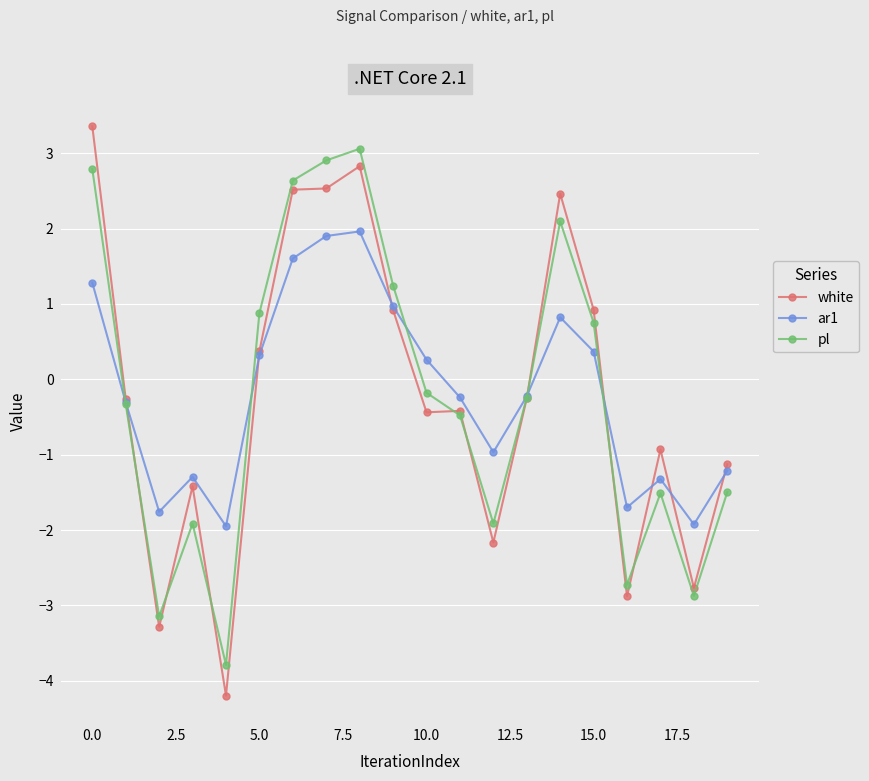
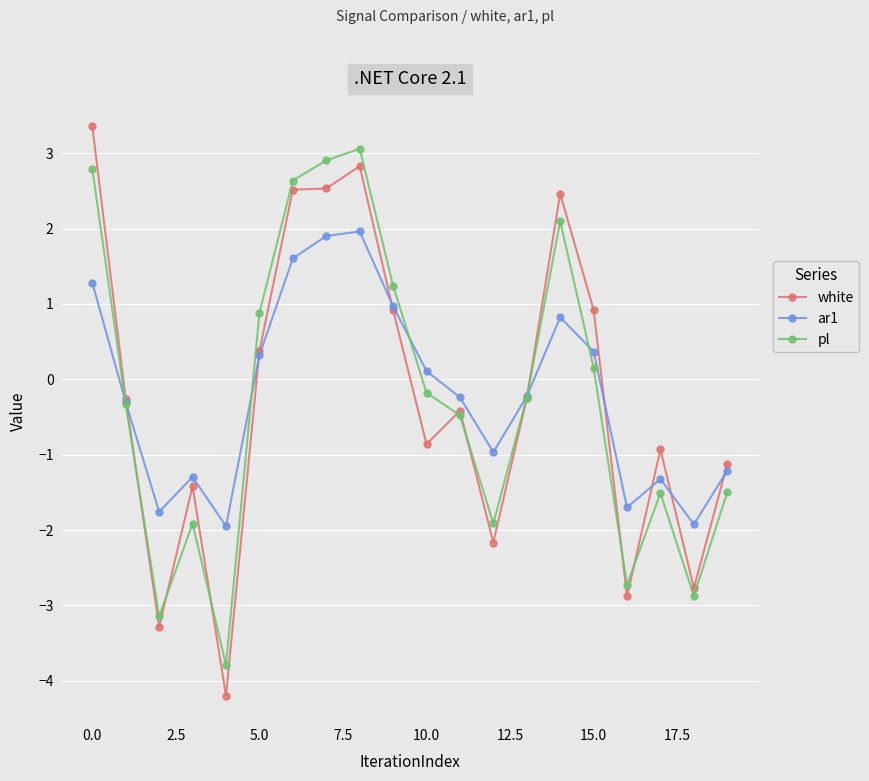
  {
    "white": {
      "0.0": 3.4,
      "5.0": 0.4,
-     "10.0": -0.4,
+     "10.0": -0.9,
      "15.0": 0.9
    },
    "ar1": {
      "0.0": 1.3,
      "5.0": 0.3,
-     "10.0": 0.3,
+     "10.0": 0.1,
      "15.0": 0.4
    },
    "pl": {
      "0.0": 2.8,
      "5.0": 0.9,
      "10.0": -0.2,
-     "15.0": 0.8
+     "15.0": 0.2
    }
  }
